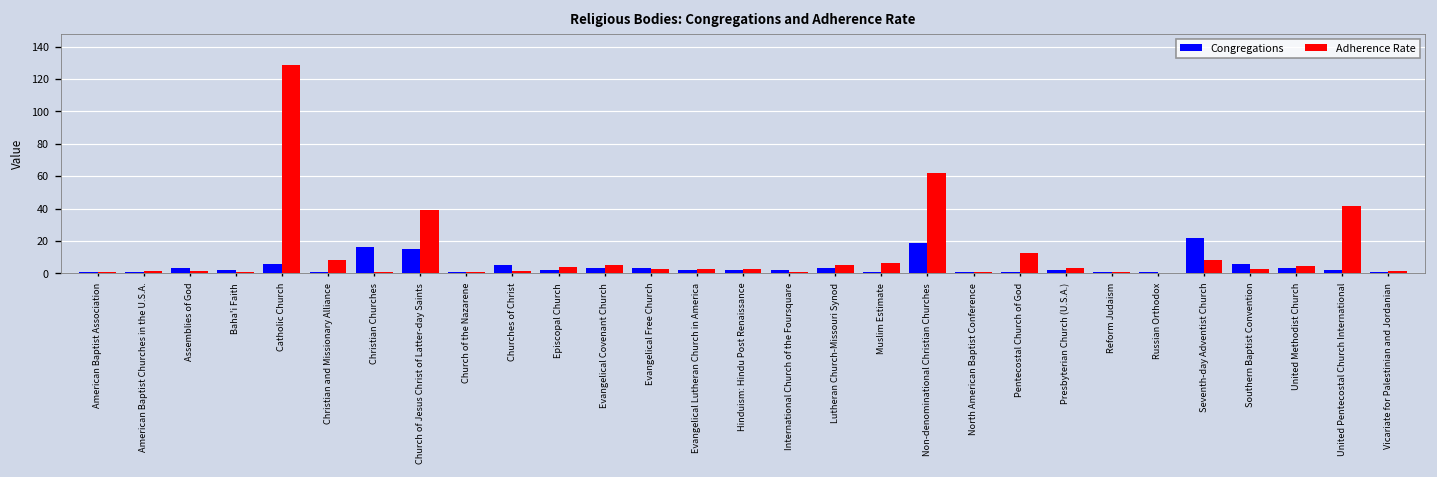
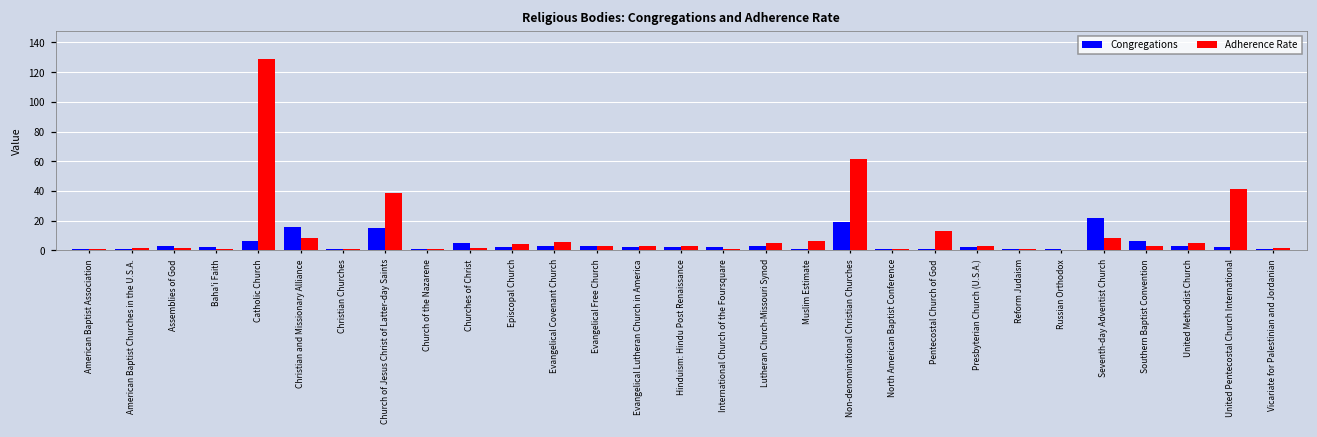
  {
    "Congregations": {
      "Assemblies of God": 3,
      "Baha'i Faith": 2,
      "Catholic Church": 6,
-     "Christian and Missionary Alliance": 1,
-     "Christian Churches": 16,
+     "Christian and Missionary Alliance": 16,
+     "Christian Churches": 1,
      "Church of Jesus Christ of Latter-day Saints": 15,
      "Churches of Christ": 5,
      "Episcopal Church": 2,
      "Evangelical Covenant Church": 3,
      "Evangelical Free Church": 3,
      "Evangelical Lutheran Church in America": 2,
      "Hinduism: Hindu Post Renaissance": 2,
      "International Church of the Foursquare": 2,
      "Lutheran Church-Missouri Synod": 3,
      "Non-denominational Christian Churches": 19,
      "Presbyterian Church (U.S.A.)": 2,
      "Seventh-day Adventist Church": 22,
      "Southern Baptist Convention": 6,
      "United Methodist Church": 3,
      "United Pentecostal Church International": 2
    },
    "Adherence Rate": {
      "Catholic Church": 129,
      "Christian and Missionary Alliance": 8,
      "Church of Jesus Christ of Latter-day Saints": 39,
      "Episcopal Church": 4,
      "Evangelical Covenant Church": 5,
      "Evangelical Free Church": 3,
      "Evangelical Lutheran Church in America": 3,
      "Hinduism: Hindu Post Renaissance": 3,
      "Lutheran Church-Missouri Synod": 5,
      "Muslim Estimate": 6,
      "Non-denominational Christian Churches": 62,
      "Pentecostal Church of God": 13,
      "Presbyterian Church (U.S.A.)": 3,
      "Seventh-day Adventist Church": 8,
      "Southern Baptist Convention": 3,
      "United Methodist Church": 5,
      "United Pentecostal Church International": 41
    }
  }
